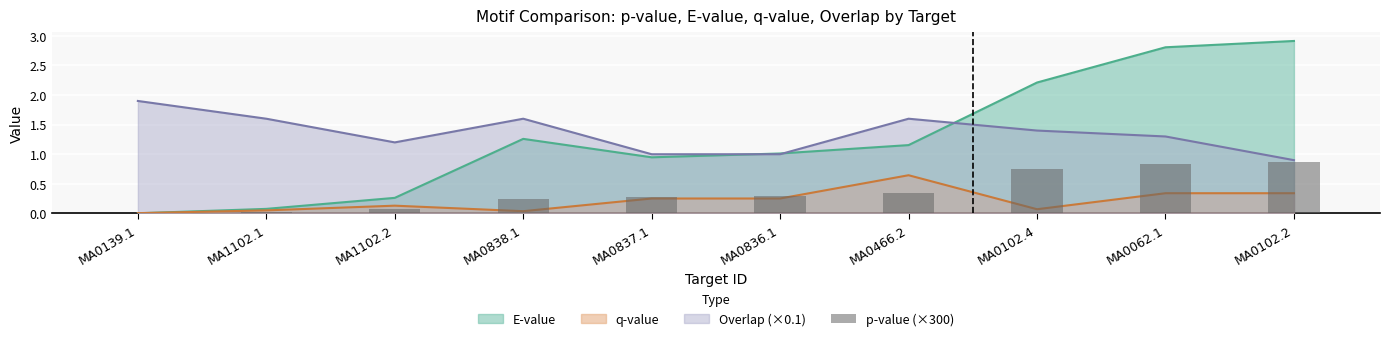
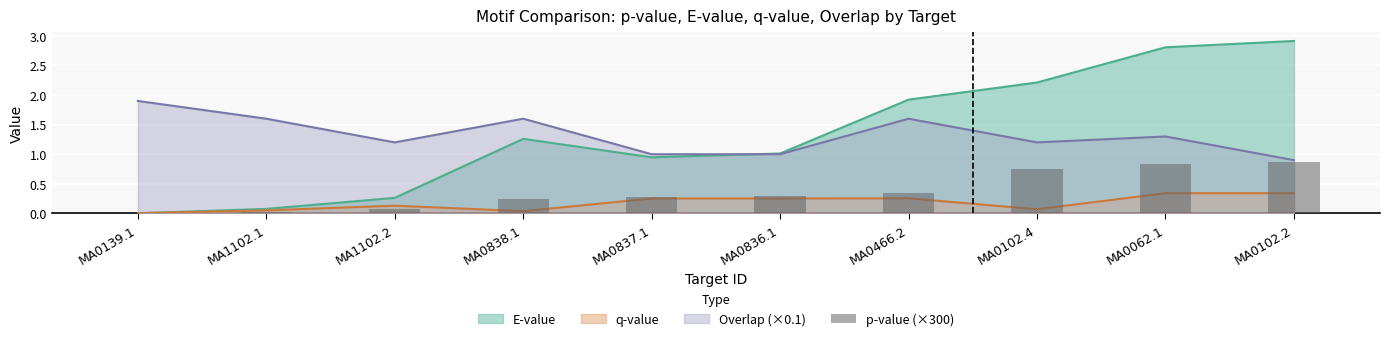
  {
    "E-value": {
      "MA1102.2": 0.3,
      "MA0838.1": 1.3,
      "MA0837.1": 0.9,
-     "MA0466.2": 1.2,
+     "MA0466.2": 1.9,
      "MA0102.4": 2.2,
      "MA0062.1": 2.8,
      "MA0102.2": 2.9
    },
    "p-value (×300)": {
      "MA1102.2": 0.1,
      "MA0838.1": 0.2,
      "MA0837.1": 0.3,
      "MA0836.1": 0.3,
      "MA0466.2": 0.3,
      "MA0102.4": 0.8,
      "MA0062.1": 0.8,
      "MA0102.2": 0.9
    },
    "q-value": {
      "MA1102.2": 0.1,
      "MA0838.1": 0.0,
      "MA0837.1": 0.3,
      "MA0836.1": 0.3,
-     "MA0466.2": 0.6,
+     "MA0466.2": 0.3,
      "MA0102.4": 0.1,
      "MA0062.1": 0.3,
      "MA0102.2": 0.3
    },
    "Overlap (×0.1)": {
      "MA0139.1": 1.9,
      "MA1102.1": 1.6,
      "MA1102.2": 1.2,
      "MA0838.1": 1.6,
      "MA0837.1": 1.0,
      "MA0466.2": 1.6,
-     "MA0102.4": 1.4,
+     "MA0102.4": 1.2,
      "MA0062.1": 1.3,
      "MA0102.2": 0.9
    }
  }
